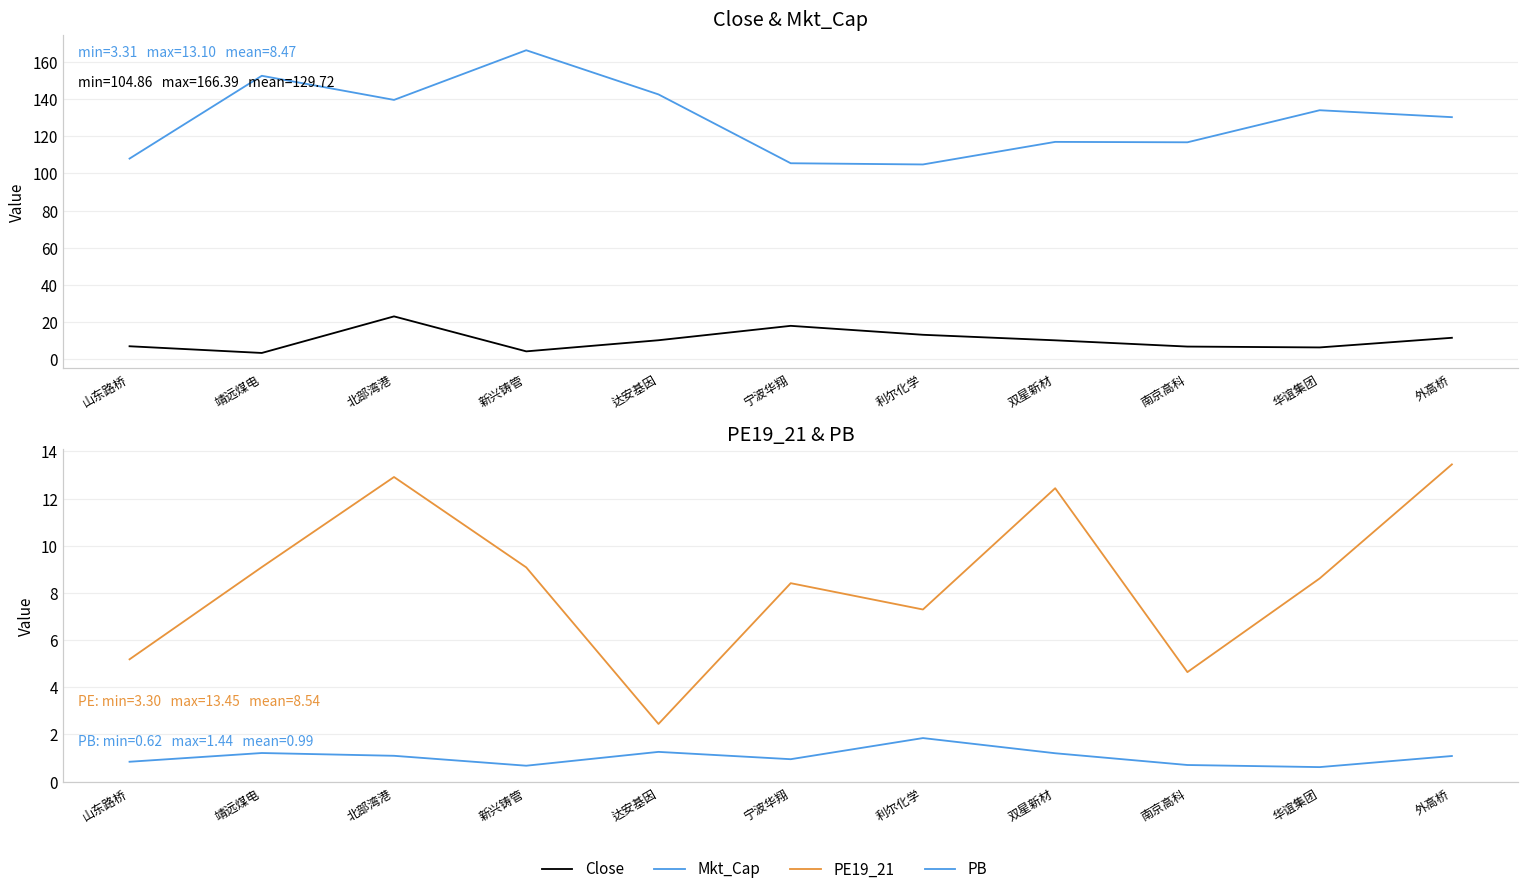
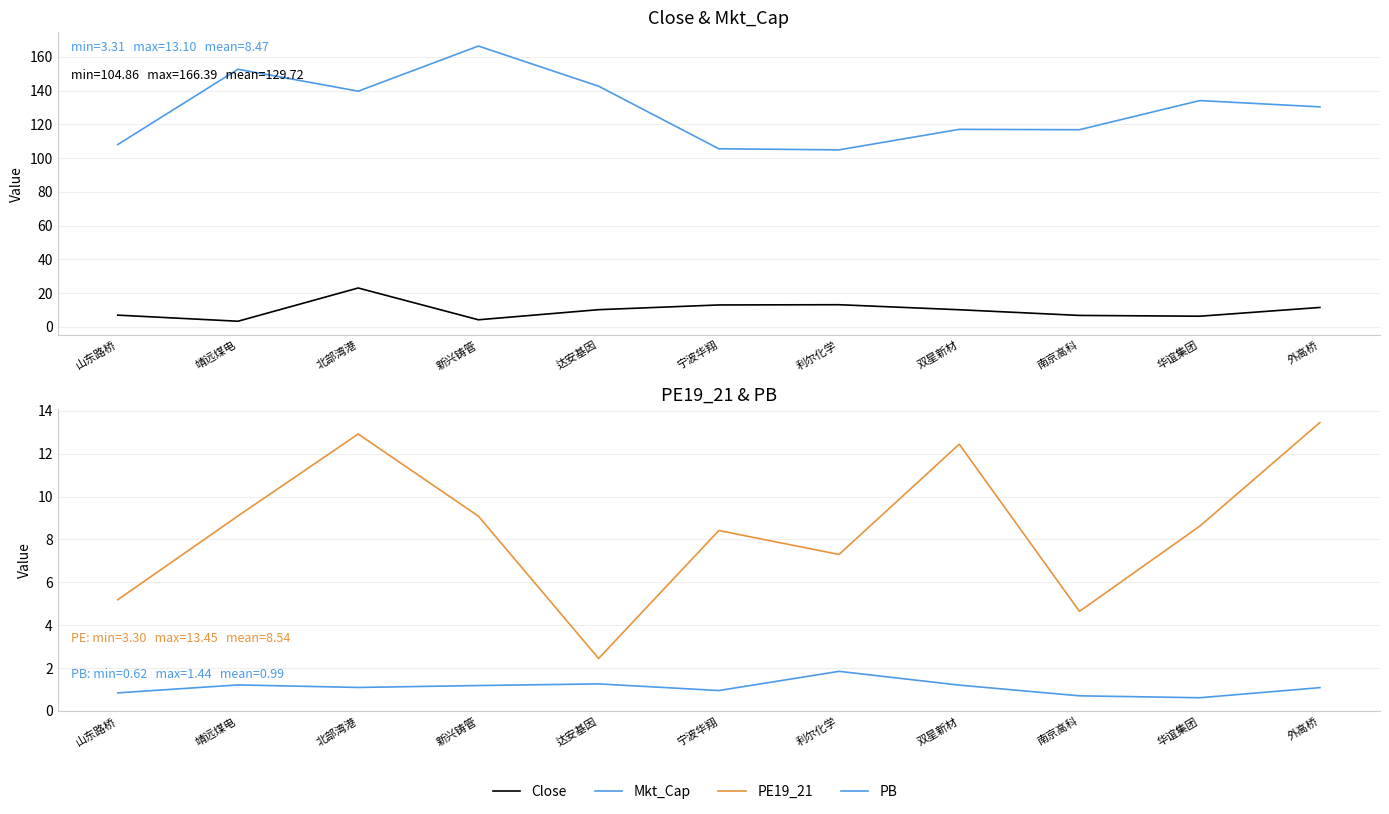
  {
    "Close & Mkt_Cap": {
      "Close": {
        "山东路桥": 7,
        "靖远煤电": 3,
        "北部湾港": 23,
        "新兴铸管": 4,
        "达安基因": 10,
-       "宁波华翔": 18,
+       "宁波华翔": 13,
        "利尔化学": 13,
        "双星新材": 10,
        "南京高科": 7,
        "华谊集团": 6,
        "外高桥": 11
      },
      "Mkt_Cap": {
        "山东路桥": 108,
        "北部湾港": 140,
        "新兴铸管": 166,
        "达安基因": 143,
        "宁波华翔": 106,
        "利尔化学": 105,
        "双星新材": 117,
        "南京高科": 117,
        "华谊集团": 134,
        "外高桥": 130
      }
    },
    "PE19_21 & PB": {
      "PE19_21": {
        "山东路桥": 5.2,
        "靖远煤电": 9.1,
        "北部湾港": 12.9,
        "新兴铸管": 9.1,
        "达安基因": 2.4,
        "宁波华翔": 8.4,
        "利尔化学": 7.3,
        "双星新材": 12.4,
        "南京高科": 4.6,
        "华谊集团": 8.6,
        "外高桥": 13.5
      },
      "PB": {
        "山东路桥": 0.8,
        "北部湾港": 1.1,
-       "新兴铸管": 0.7,
+       "新兴铸管": 1.2,
        "达安基因": 1.3,
        "宁波华翔": 1.0,
        "利尔化学": 1.8,
        "双星新材": 1.2,
        "南京高科": 0.7,
        "华谊集团": 0.6,
        "外高桥": 1.1
      }
    }
  }
